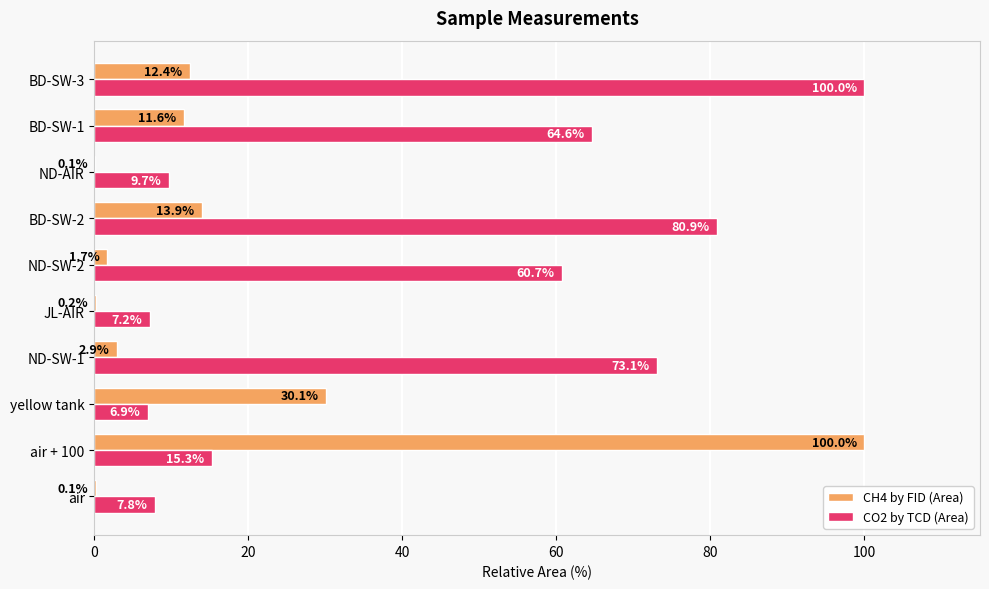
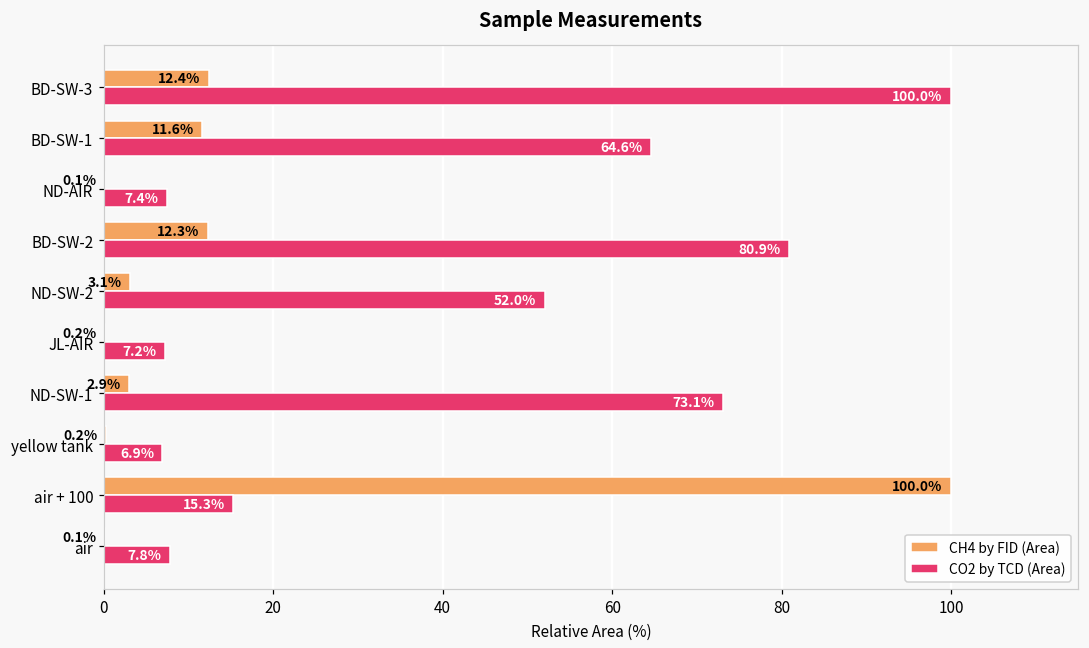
  {
    "CH4 by FID (Area)": {
      "BD-SW-3": "12.4%",
      "BD-SW-1": "11.6%",
      "ND-AIR": "0.1%",
-     "BD-SW-2": "13.9%",
-     "ND-SW-2": "1.7%",
+     "BD-SW-2": "12.3%",
+     "ND-SW-2": "3.1%",
      "JL-AIR": "0.2%",
      "ND-SW-1": "2.9%",
-     "yellow tank": "30.1%",
+     "yellow tank": "0.2%",
      "air + 100": "100.0%",
      "air": "0.1%"
    },
    "CO2 by TCD (Area)": {
      "BD-SW-3": "100.0%",
      "BD-SW-1": "64.6%",
-     "ND-AIR": "9.7%",
+     "ND-AIR": "7.4%",
      "BD-SW-2": "80.9%",
-     "ND-SW-2": "60.7%",
+     "ND-SW-2": "52.0%",
      "JL-AIR": "7.2%",
      "ND-SW-1": "73.1%",
      "yellow tank": "6.9%",
      "air + 100": "15.3%",
      "air": "7.8%"
    }
  }
